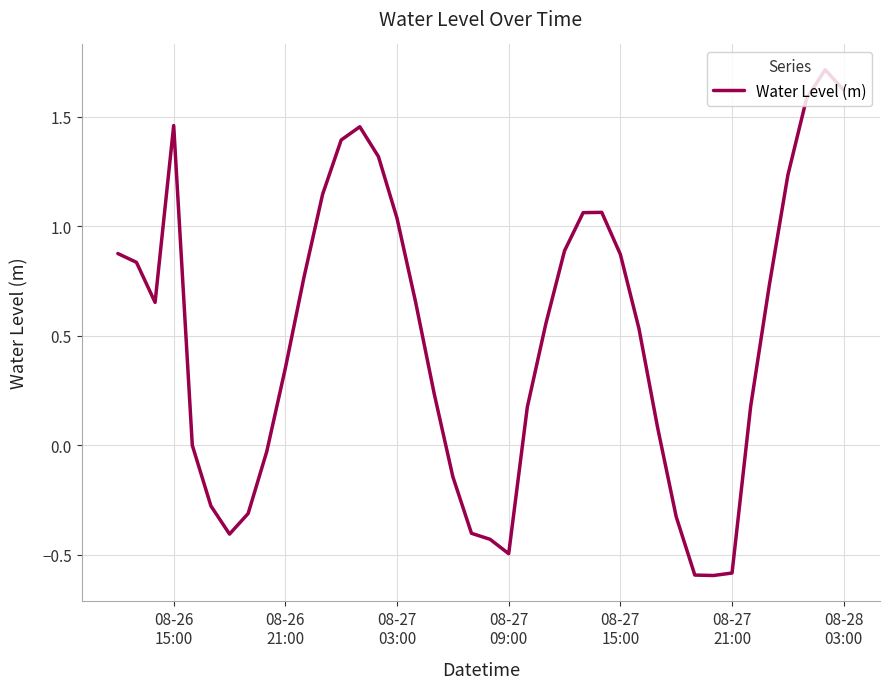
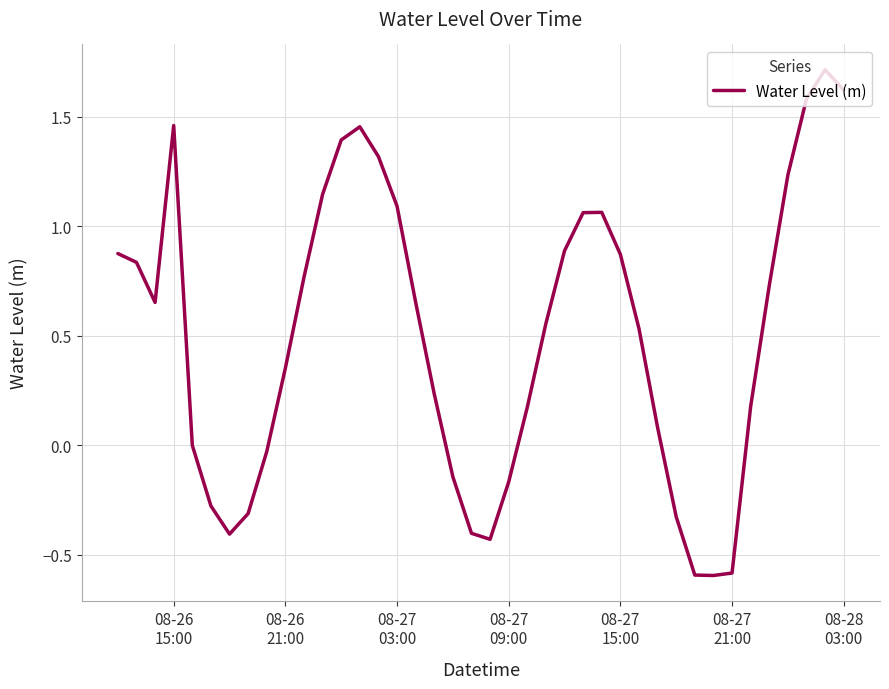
  {
    "08-26 15:00": 1.46,
    "08-26 21:00": 0.35,
-   "08-27 03:00": 1.04,
-   "08-27 09:00": -0.50,
+   "08-27 03:00": 1.09,
+   "08-27 09:00": -0.17,
    "08-27 15:00": 0.87,
    "08-27 21:00": -0.58
  }
